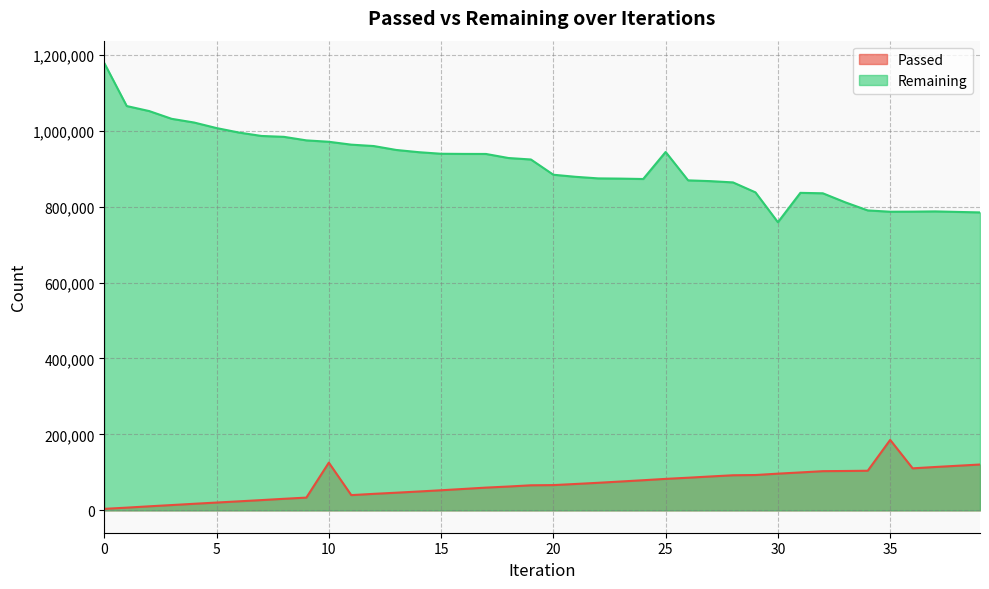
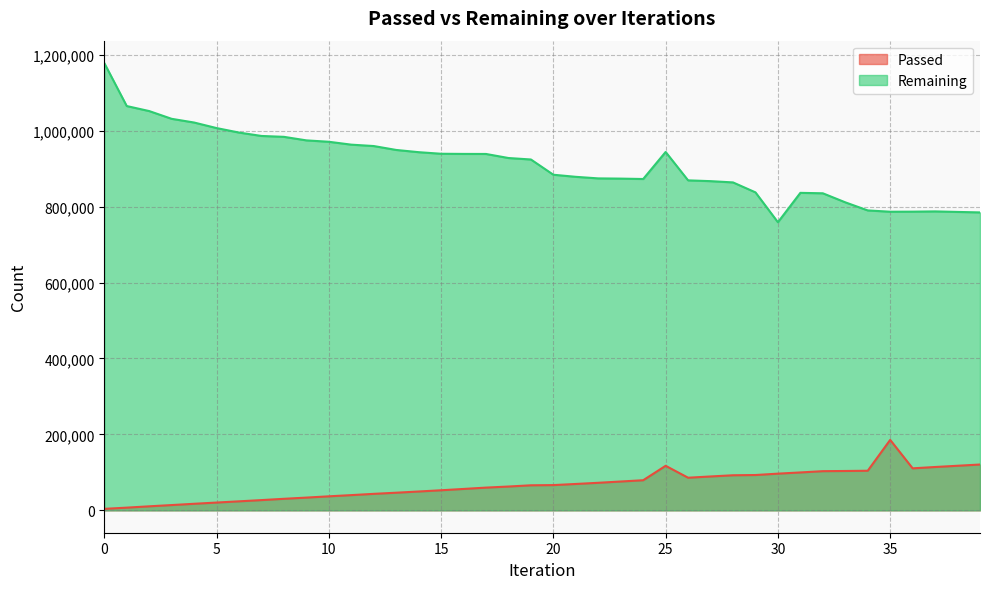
  {
    "Passed": {
      "0": "0",
      "5": "20,000",
-     "10": "130,000",
+     "10": "40,000",
      "15": "50,000",
      "20": "70,000",
-     "25": "80,000",
+     "25": "120,000",
      "30": "100,000",
      "35": "190,000"
    },
    "Remaining": {
      "0": "1,180,000",
      "5": "1,010,000",
      "10": "970,000",
      "15": "940,000",
      "20": "880,000",
      "25": "940,000",
      "30": "760,000",
      "35": "790,000"
    }
  }
